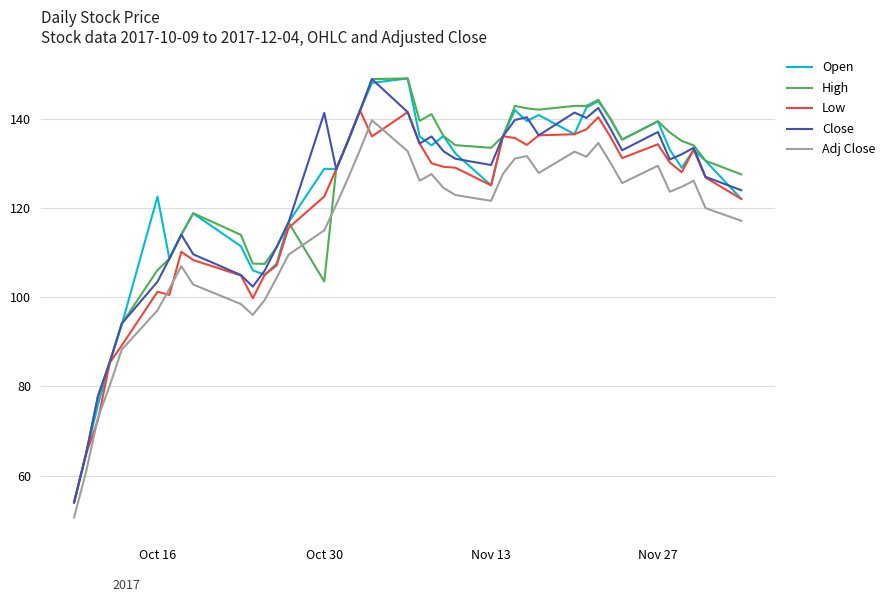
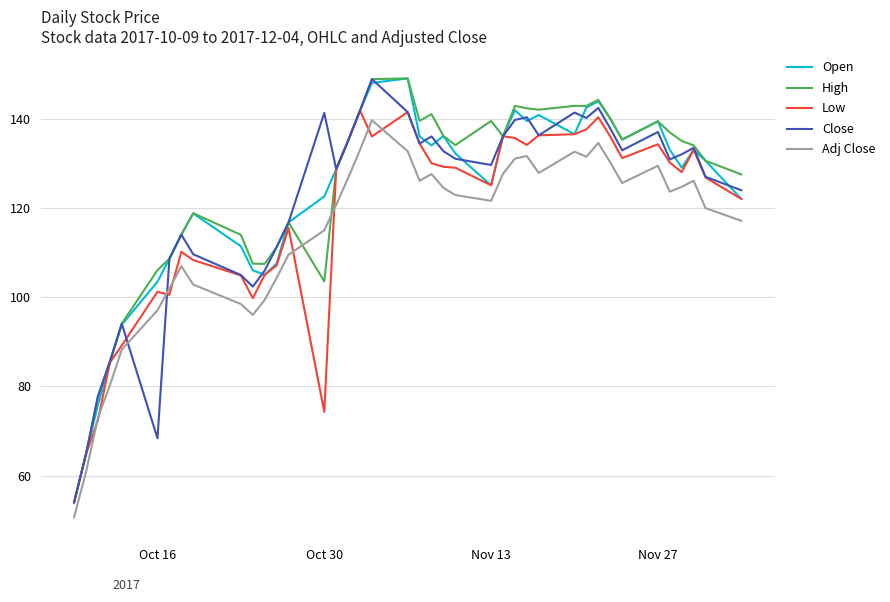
  {
    "Open": {
-     "Oct 16": 123,
-     "Oct 30": 129
+     "Oct 16": 103,
+     "Oct 30": 123
    },
    "High": {
      "Oct 16": 106,
      "Oct 30": 104,
-     "Nov 13": 133
+     "Nov 13": 139
    },
    "Low": {
      "Oct 16": 101,
-     "Oct 30": 123,
+     "Oct 30": 74,
      "Nov 27": 134
    },
    "Close": {
-     "Oct 16": 103,
+     "Oct 16": 68,
      "Oct 30": 141,
      "Nov 13": 130,
      "Nov 27": 137
    },
    "Adj Close": {
      "Oct 16": 97,
      "Oct 30": 115,
      "Nov 13": 122,
      "Nov 27": 129
    }
  }
